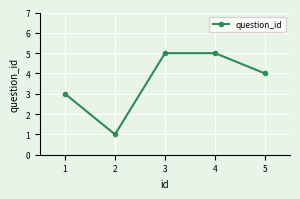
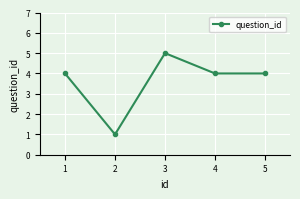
  {
-   "1": 3,
+   "1": 4,
    "2": 1,
    "3": 5,
-   "4": 5,
+   "4": 4,
    "5": 4
  }
